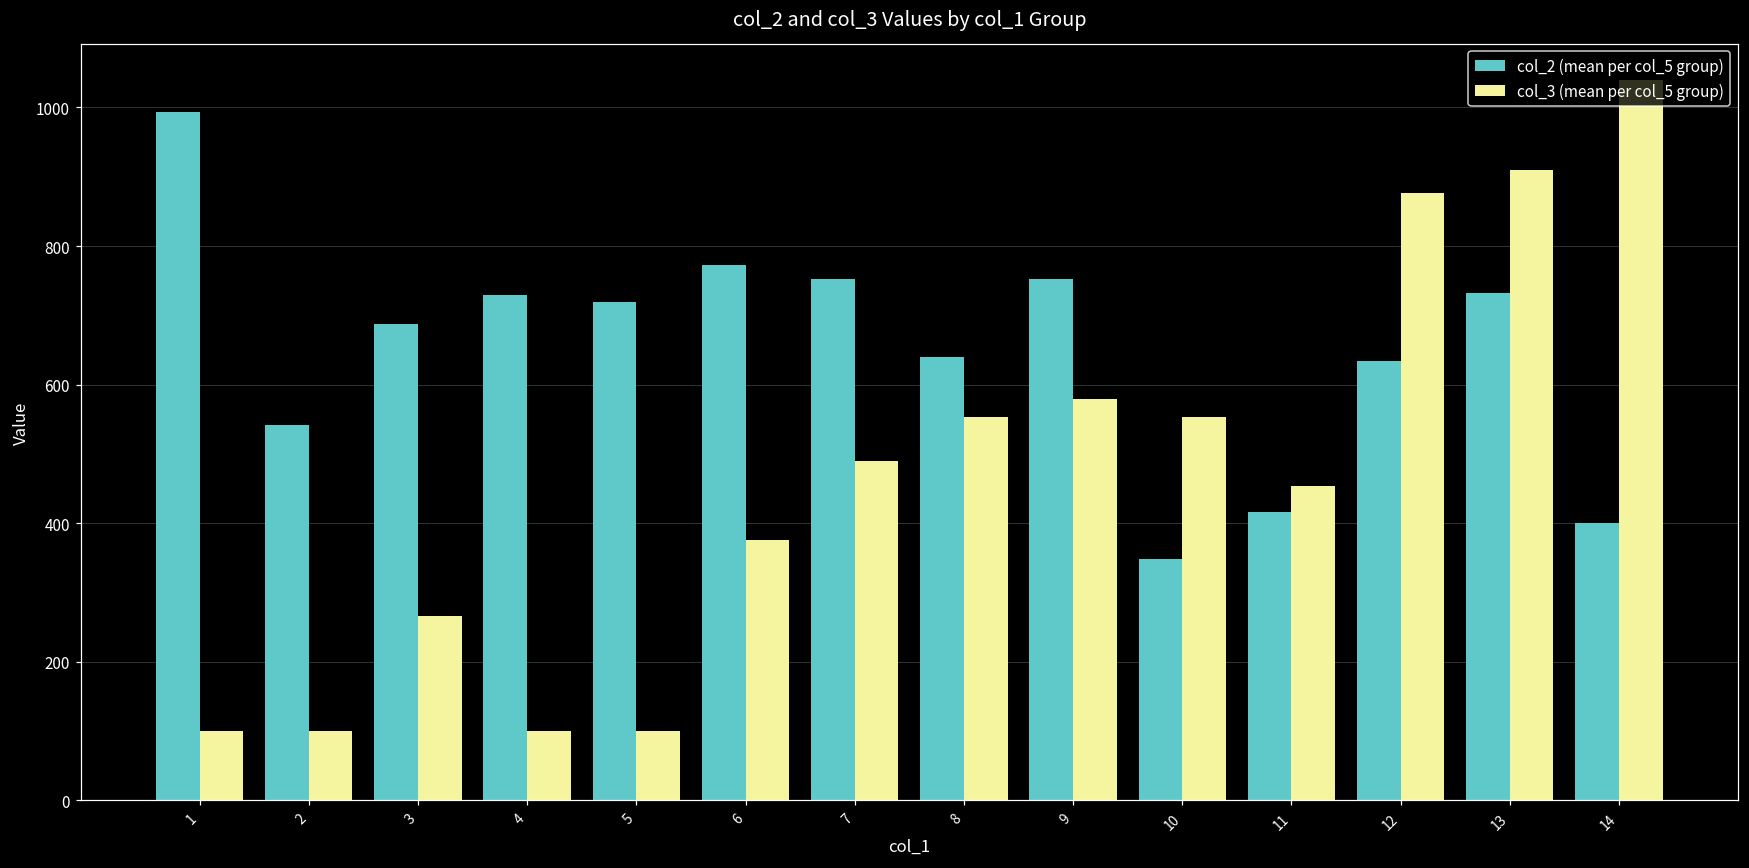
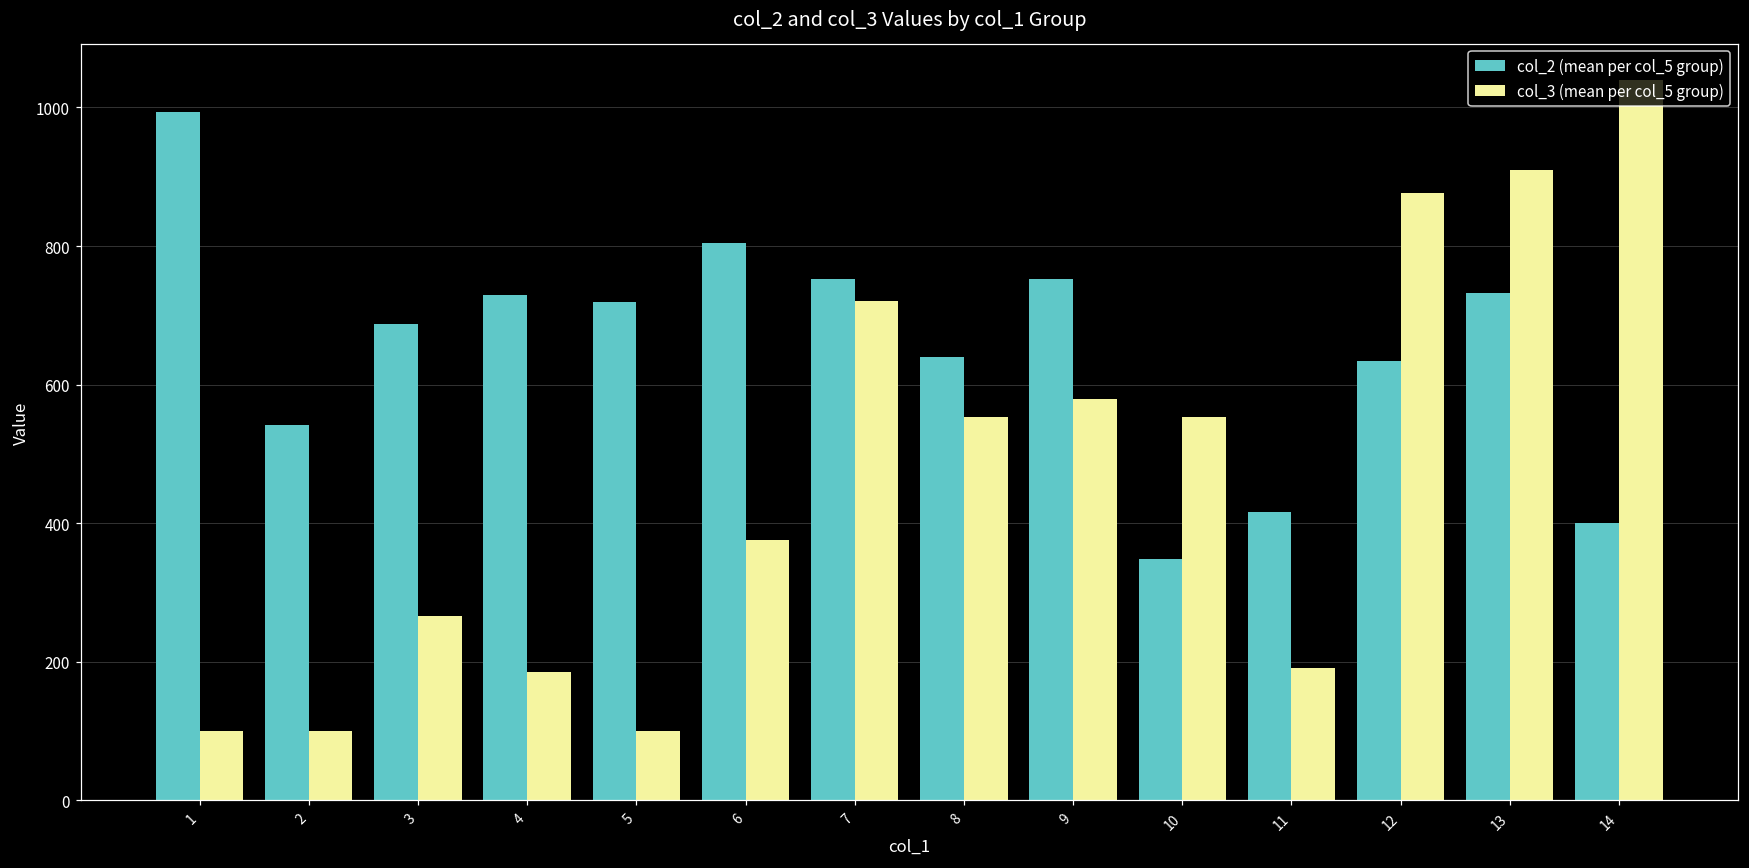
  {
    "col_2 (mean per col_5 group)": {
      "1": 990,
      "2": 540,
      "3": 690,
      "4": 730,
      "5": 720,
-     "6": 770,
+     "6": 810,
      "7": 750,
      "8": 640,
      "9": 750,
      "10": 350,
      "11": 420,
      "12": 630,
      "13": 730,
      "14": 400
    },
    "col_3 (mean per col_5 group)": {
      "1": 100,
      "2": 100,
      "3": 270,
-     "4": 100,
+     "4": 190,
      "5": 100,
      "6": 380,
-     "7": 490,
+     "7": 720,
      "8": 550,
      "9": 580,
      "10": 550,
-     "11": 450,
+     "11": 190,
      "12": 880,
      "13": 910
    }
  }
